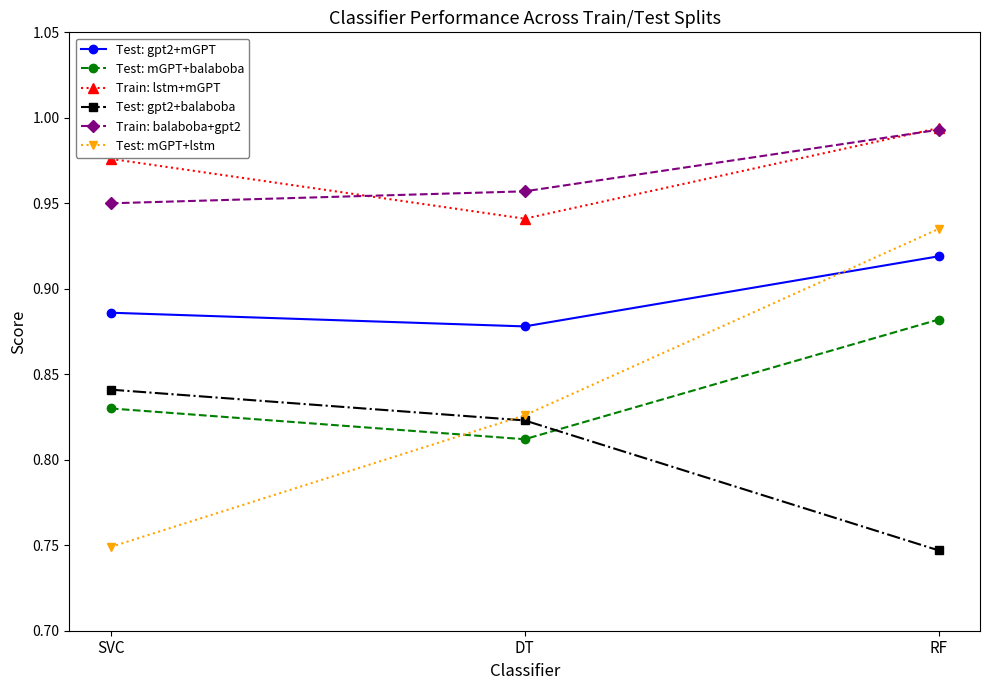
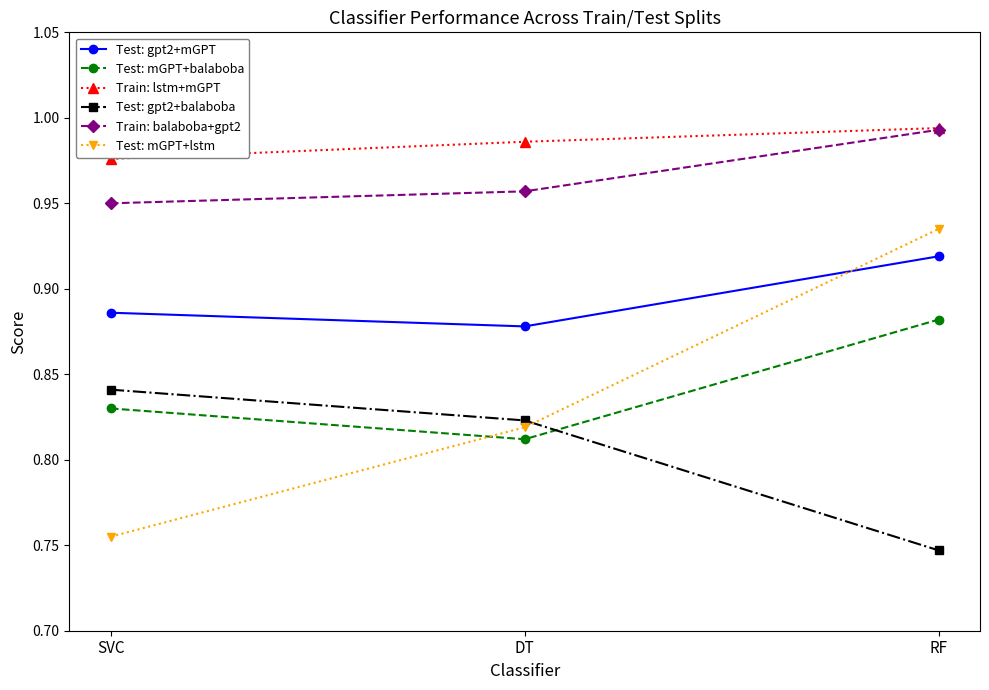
  {
    "Test: gpt2+mGPT": {
      "SVC": 0.886,
      "DT": 0.878,
      "RF": 0.919
    },
    "Test: mGPT+balaboba": {
      "SVC": 0.830,
      "DT": 0.812,
      "RF": 0.882
    },
    "Train: lstm+mGPT": {
      "SVC": 0.976,
-     "DT": 0.941
+     "DT": 0.986
    },
    "Test: gpt2+balaboba": {
      "SVC": 0.841,
      "DT": 0.823,
      "RF": 0.747
    },
    "Train: balaboba+gpt2": {
      "SVC": 0.950,
      "DT": 0.957
    },
    "Test: mGPT+lstm": {
-     "SVC": 0.749,
-     "DT": 0.826,
+     "SVC": 0.755,
+     "DT": 0.819,
      "RF": 0.935
    }
  }
